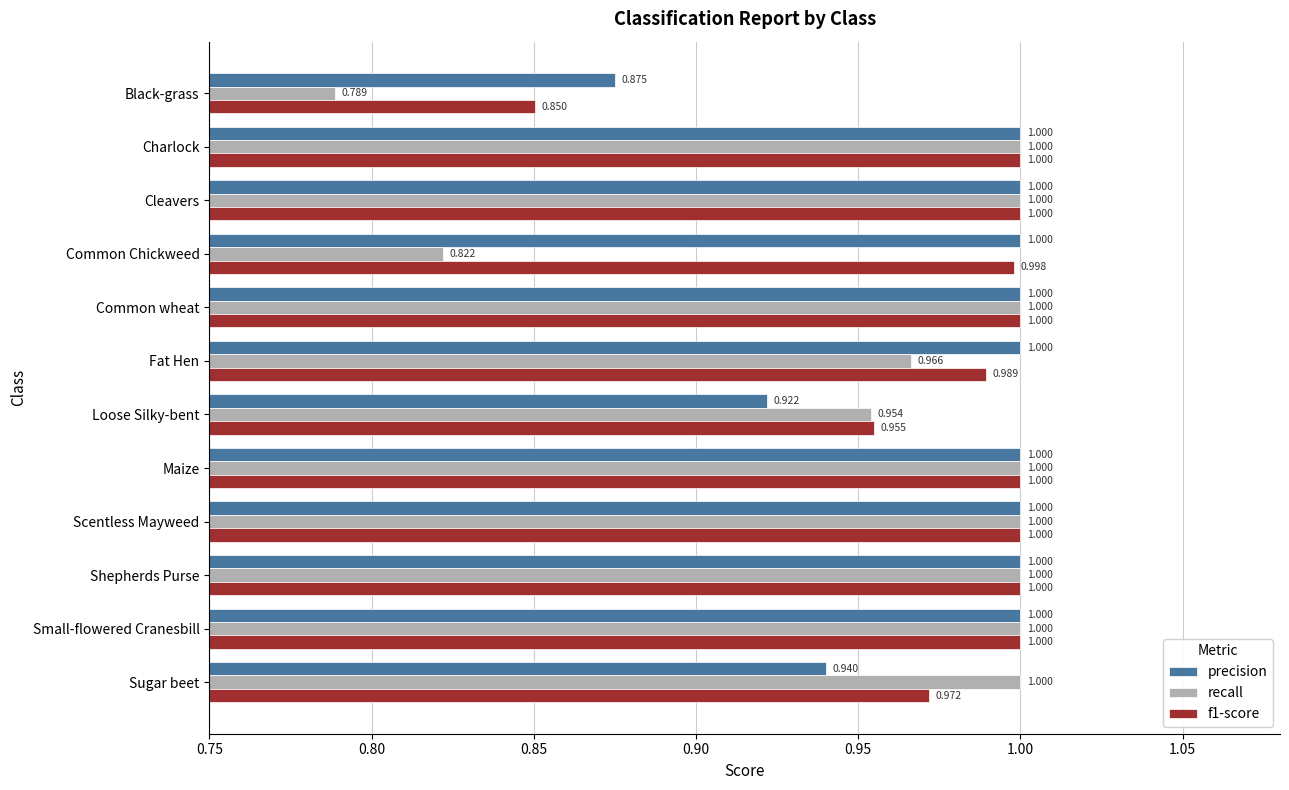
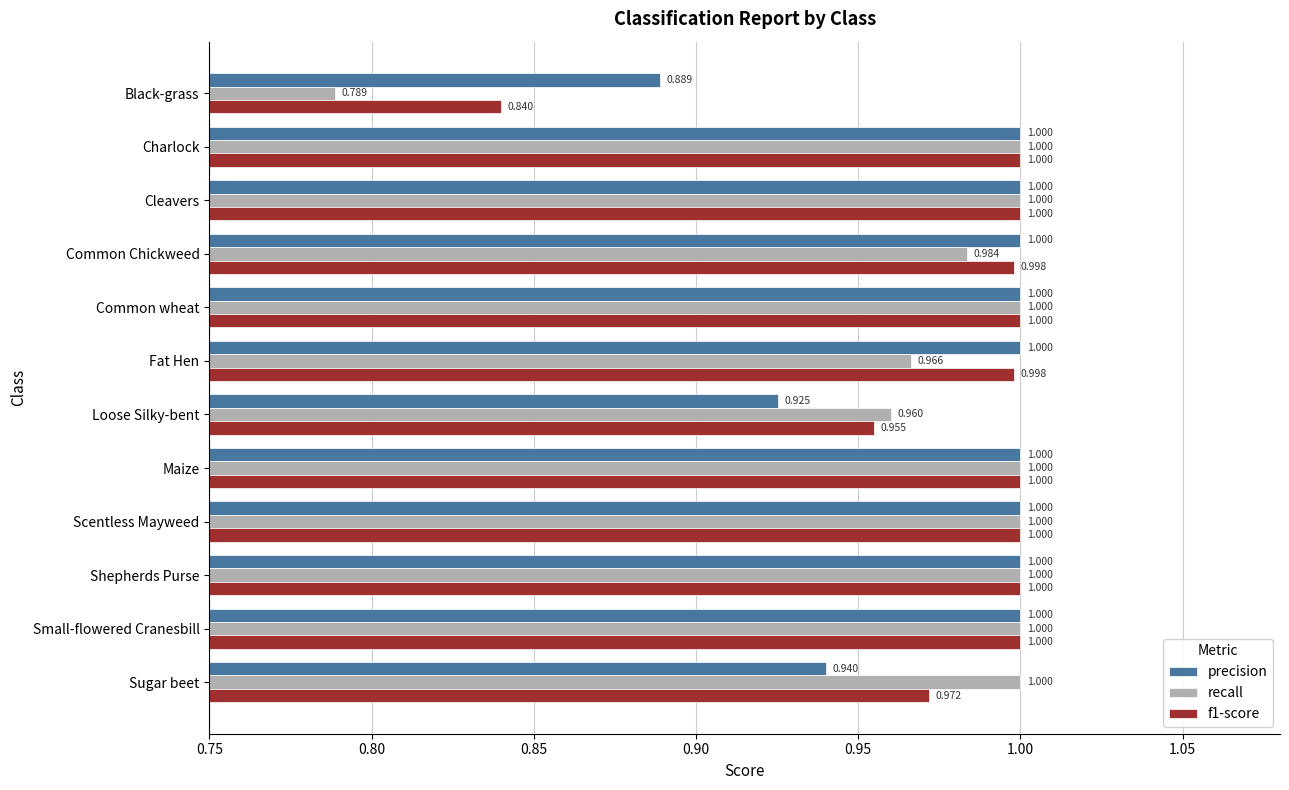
  {
    "precision": {
-     "Black-grass": 0.875,
+     "Black-grass": 0.889,
      "Charlock": 1.000,
      "Cleavers": 1.000,
      "Common Chickweed": 1.000,
      "Common wheat": 1.000,
      "Fat Hen": 1.000,
-     "Loose Silky-bent": 0.922,
+     "Loose Silky-bent": 0.925,
      "Maize": 1.000,
      "Scentless Mayweed": 1.000,
      "Shepherds Purse": 1.000,
      "Small-flowered Cranesbill": 1.000,
      "Sugar beet": 0.940
    },
    "recall": {
      "Black-grass": 0.789,
      "Charlock": 1.000,
      "Cleavers": 1.000,
-     "Common Chickweed": 0.822,
+     "Common Chickweed": 0.984,
      "Common wheat": 1.000,
      "Fat Hen": 0.966,
-     "Loose Silky-bent": 0.954,
+     "Loose Silky-bent": 0.960,
      "Maize": 1.000,
      "Scentless Mayweed": 1.000,
      "Shepherds Purse": 1.000,
      "Small-flowered Cranesbill": 1.000,
      "Sugar beet": 1.000
    },
    "f1-score": {
-     "Black-grass": 0.850,
+     "Black-grass": 0.840,
      "Charlock": 1.000,
      "Cleavers": 1.000,
      "Common Chickweed": 0.998,
      "Common wheat": 1.000,
-     "Fat Hen": 0.989,
+     "Fat Hen": 0.998,
      "Loose Silky-bent": 0.955,
      "Maize": 1.000,
      "Scentless Mayweed": 1.000,
      "Shepherds Purse": 1.000,
      "Small-flowered Cranesbill": 1.000,
      "Sugar beet": 0.972
    }
  }
